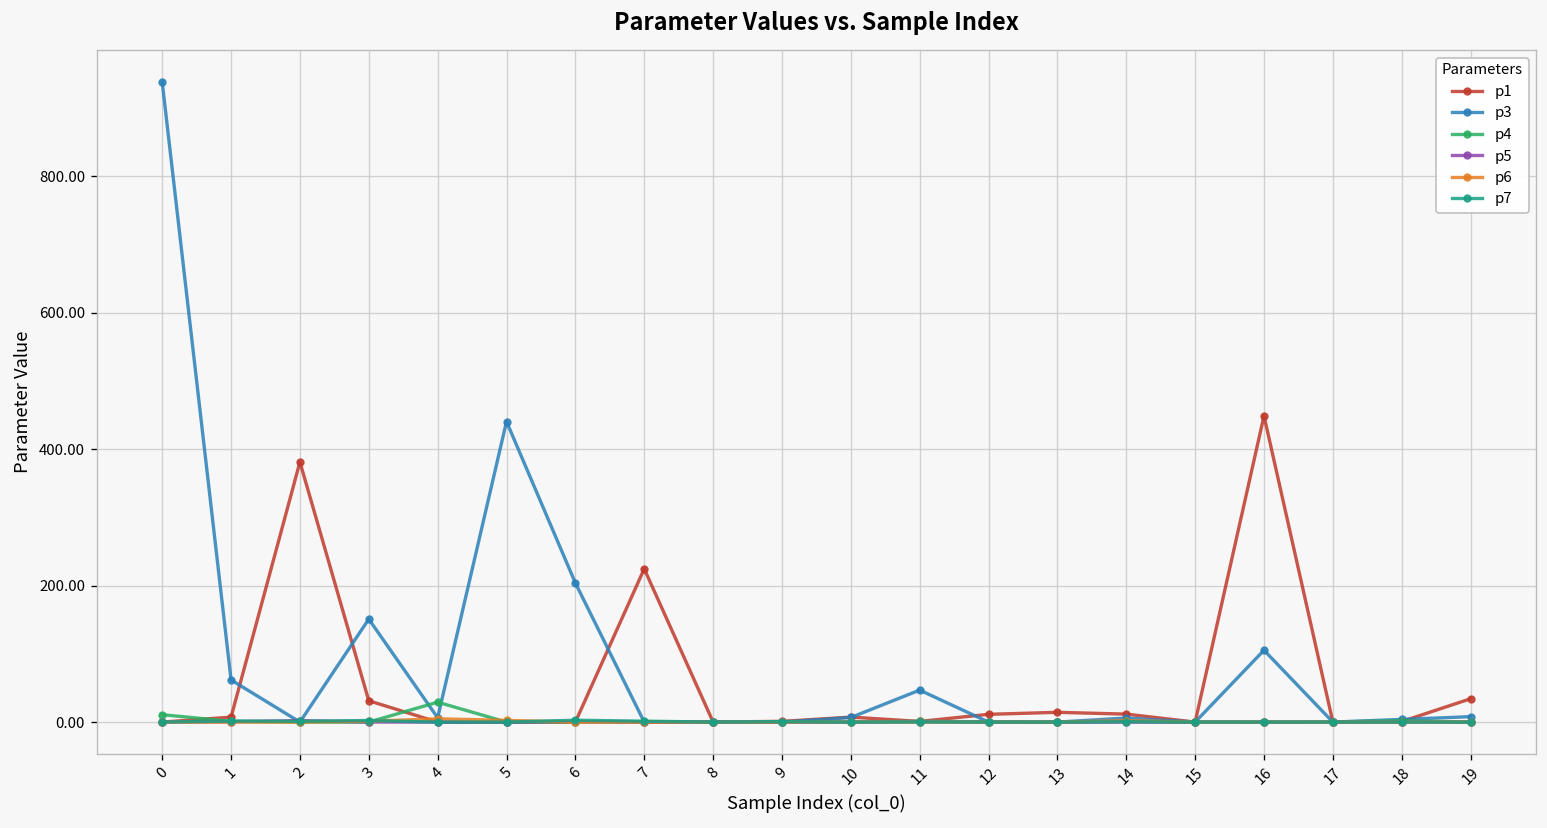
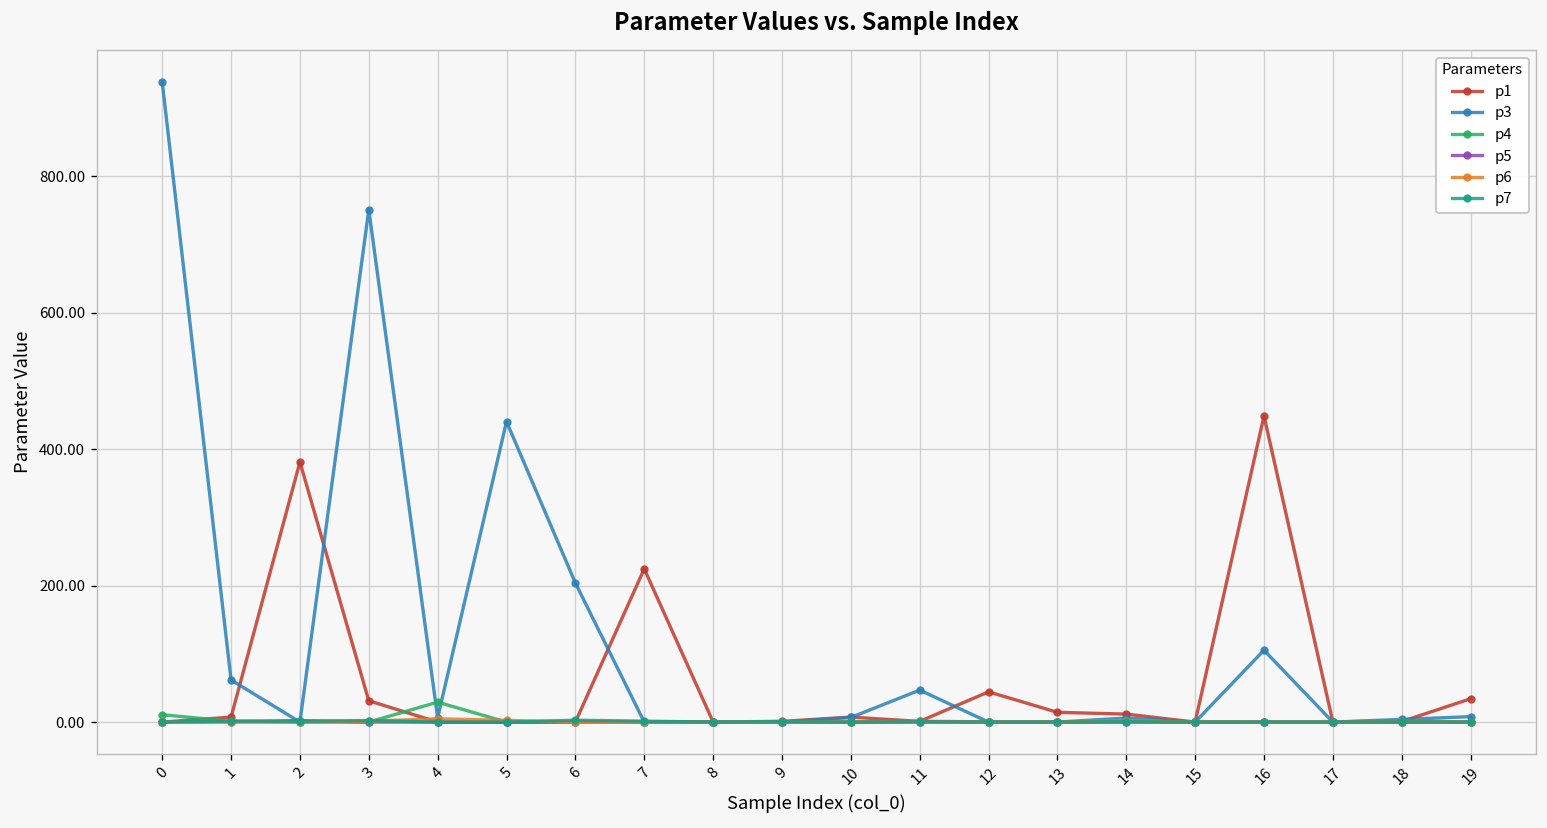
  {
    "p1": {
      "1": 10,
      "2": 380,
      "3": 30,
      "7": 220,
-     "12": 10,
+     "12": 40,
      "13": 10,
      "14": 10,
      "16": 450,
      "19": 30
    },
    "p3": {
      "0": 940,
      "1": 60,
-     "3": 150,
+     "3": 750,
      "5": 440,
      "6": 200,
      "11": 50,
      "16": 110,
      "19": 10
    }
  }
